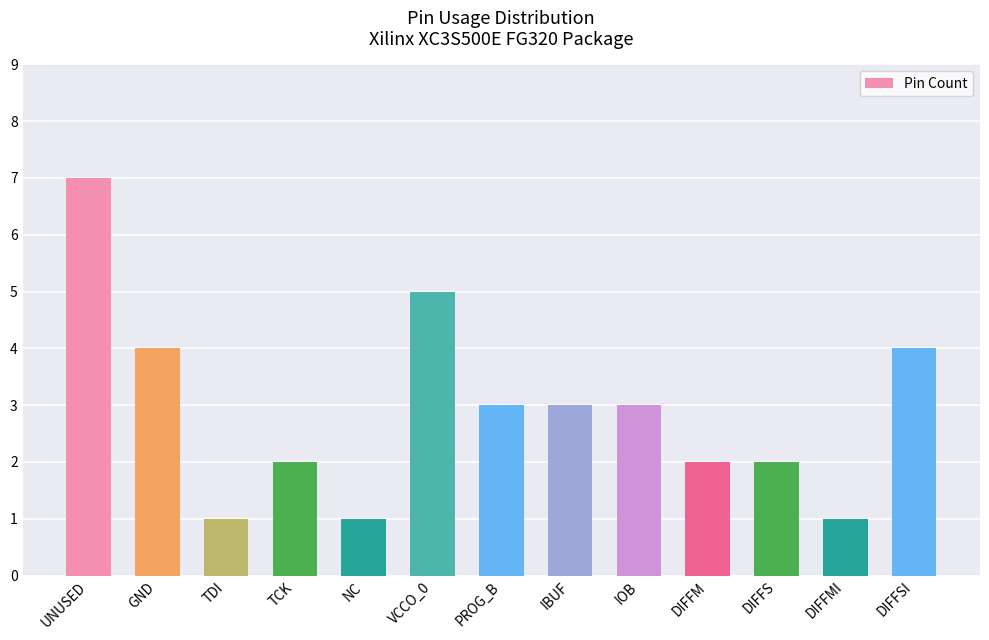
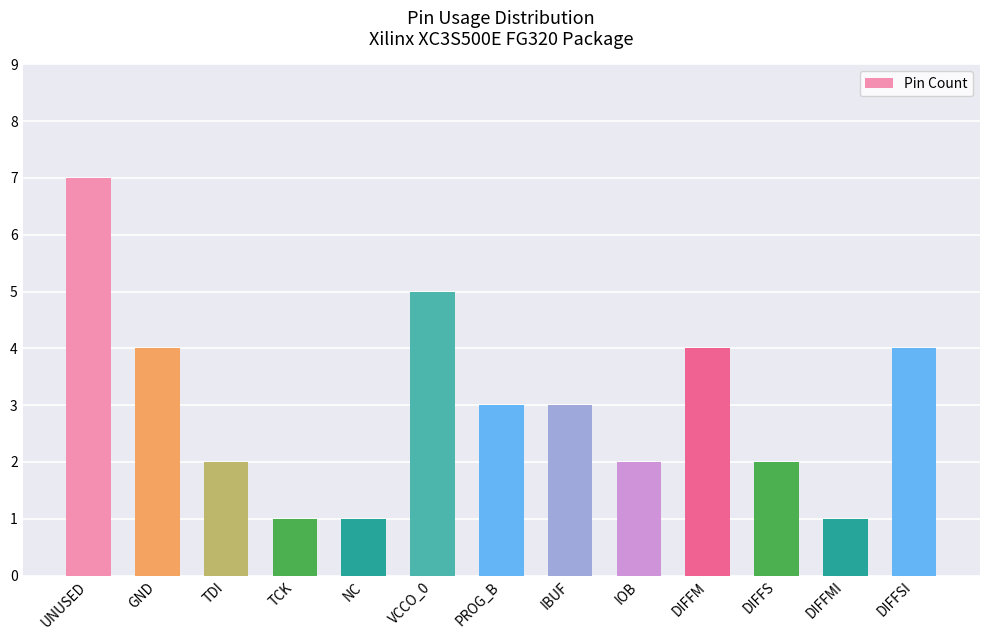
  {
    "UNUSED": 7,
    "GND": 4,
-   "TDI": 1,
-   "TCK": 2,
+   "TDI": 2,
+   "TCK": 1,
    "NC": 1,
    "VCCO_0": 5,
    "PROG_B": 3,
    "IBUF": 3,
-   "IOB": 3,
-   "DIFFM": 2,
+   "IOB": 2,
+   "DIFFM": 4,
    "DIFFS": 2,
    "DIFFMI": 1,
    "DIFFSI": 4
  }
